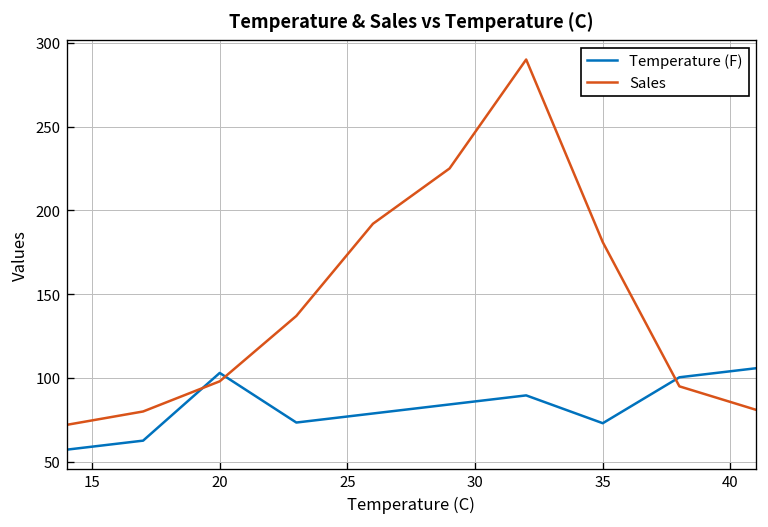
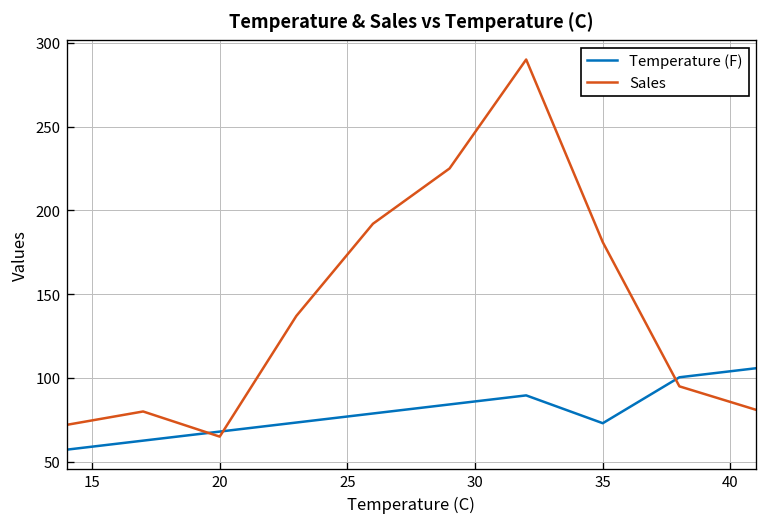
  {
    "Temperature (F)": {
-     "20": 103,
+     "20": 68,
      "35": 73
    },
    "Sales": {
-     "20": 98,
+     "20": 65,
      "35": 181
    }
  }
